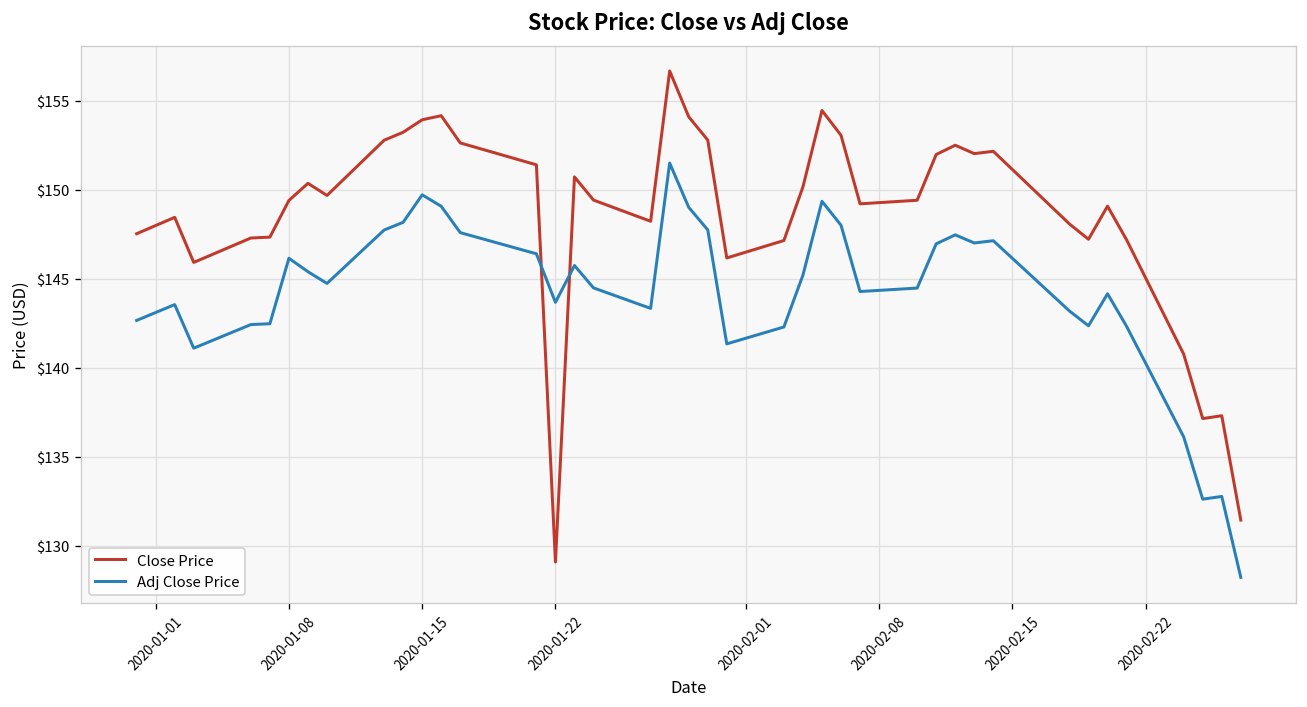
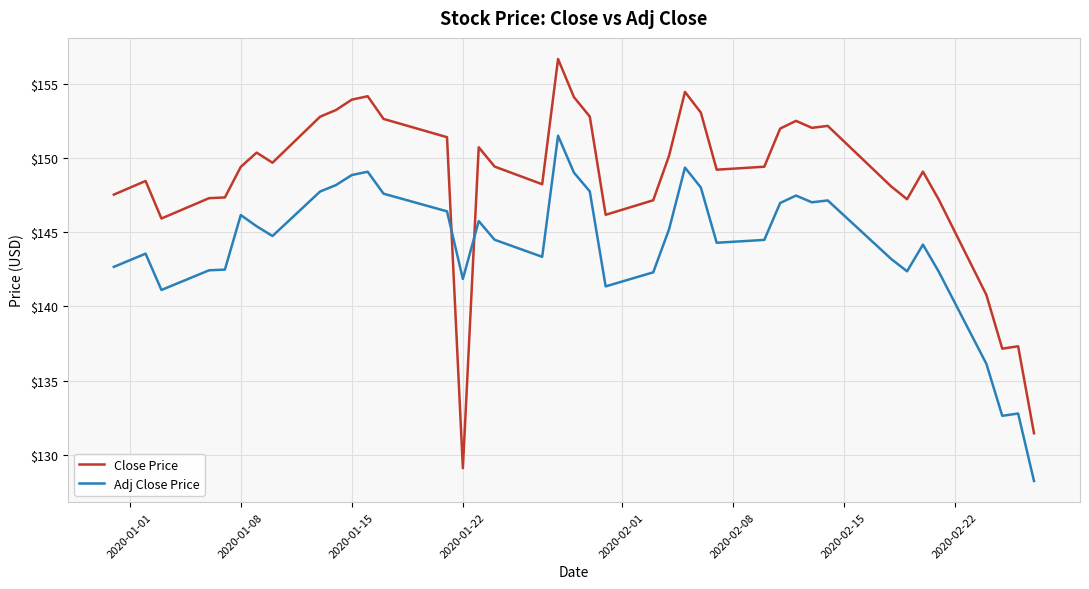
  {
    "Close Price": {
      "2020-01-08": "$149.4",
      "2020-01-15": "$153.9",
      "2020-01-22": "$129.1"
    },
    "Adj Close Price": {
      "2020-01-08": "$146.2",
-     "2020-01-15": "$149.7",
-     "2020-01-22": "$143.7"
+     "2020-01-15": "$148.8",
+     "2020-01-22": "$141.8"
    }
  }
